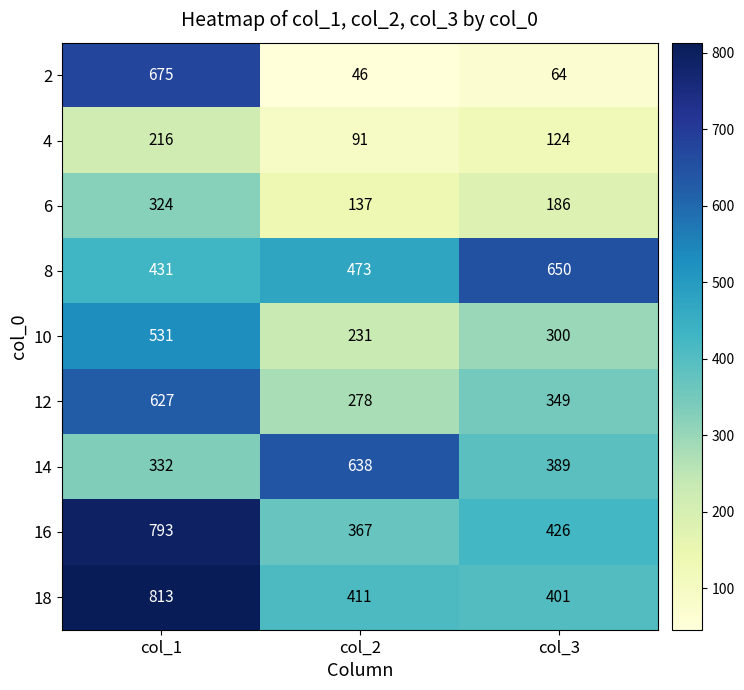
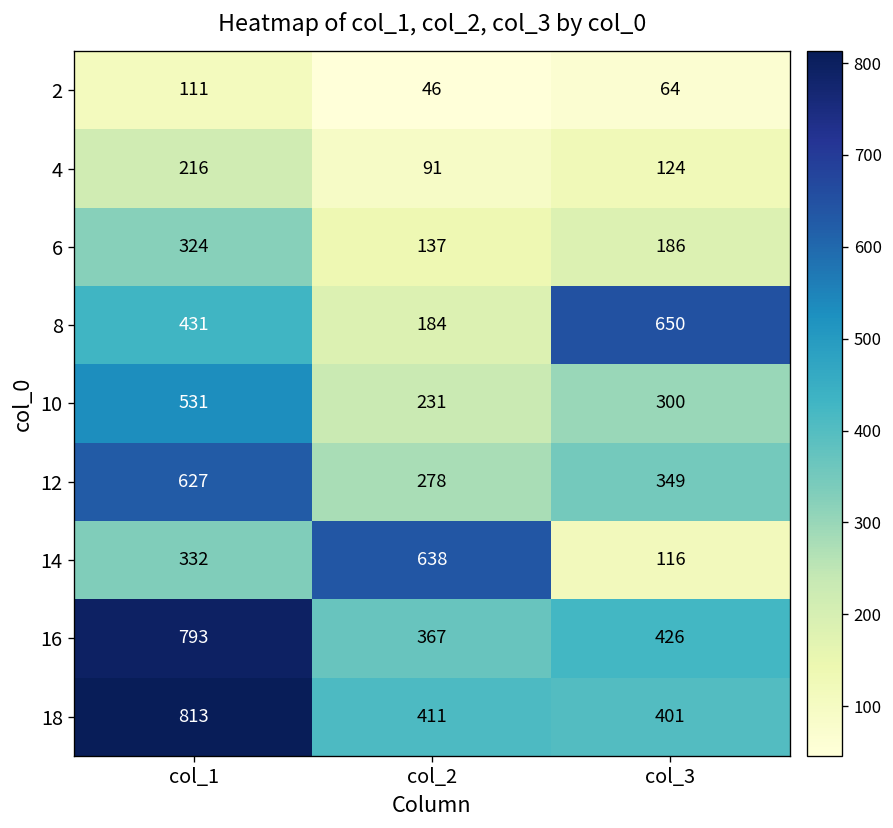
  {
    "2": {
-     "col_1": 675,
+     "col_1": 111,
      "col_2": 46,
      "col_3": 64
    },
    "4": {
      "col_1": 216,
      "col_2": 91,
      "col_3": 124
    },
    "6": {
      "col_1": 324,
      "col_2": 137,
      "col_3": 186
    },
    "8": {
      "col_1": 431,
-     "col_2": 473,
+     "col_2": 184,
      "col_3": 650
    },
    "10": {
      "col_1": 531,
      "col_2": 231,
      "col_3": 300
    },
    "12": {
      "col_1": 627,
      "col_2": 278,
      "col_3": 349
    },
    "14": {
      "col_1": 332,
      "col_2": 638,
-     "col_3": 389
+     "col_3": 116
    },
    "16": {
      "col_1": 793,
      "col_2": 367,
      "col_3": 426
    },
    "18": {
      "col_1": 813,
      "col_2": 411,
      "col_3": 401
    }
  }
